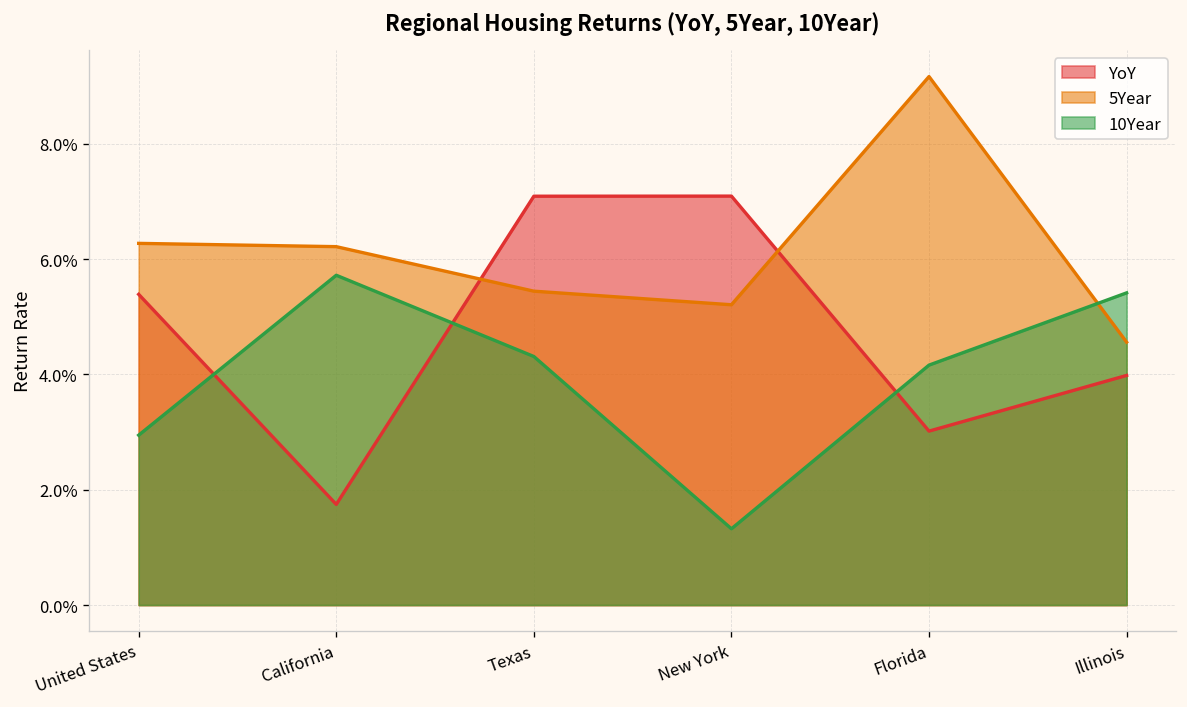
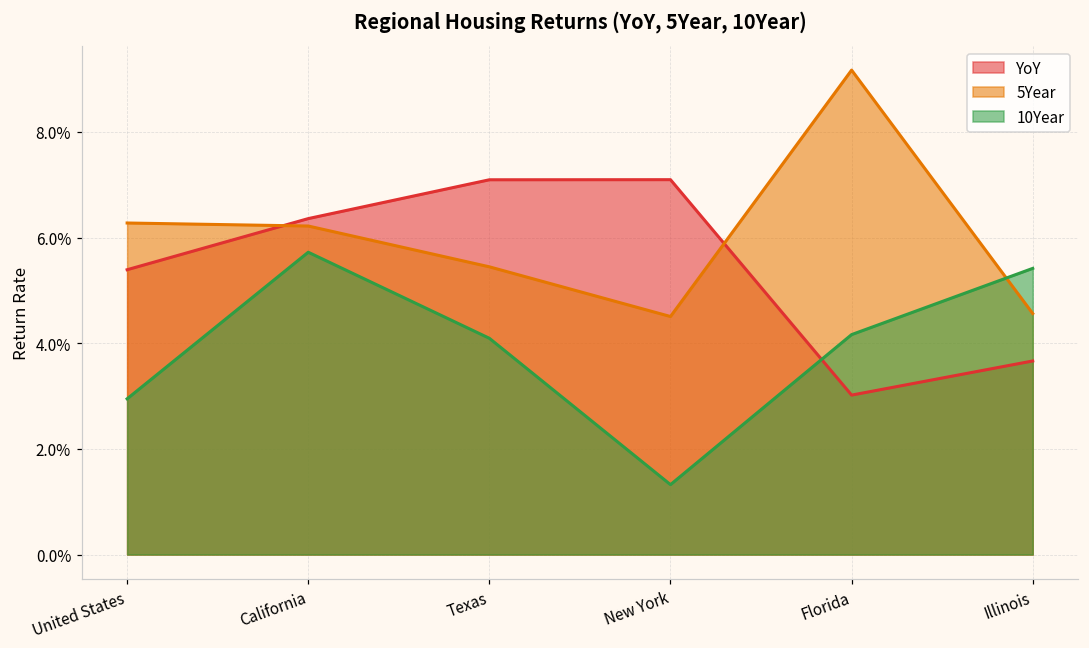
  {
    "YoY": {
      "United States": "5.4%",
-     "California": "1.7%",
+     "California": "6.4%",
      "Texas": "7.1%",
      "New York": "7.1%",
      "Florida": "3.0%",
-     "Illinois": "4.0%"
+     "Illinois": "3.7%"
    },
    "5Year": {
      "United States": "6.3%",
      "California": "6.2%",
      "Texas": "5.4%",
-     "New York": "5.2%",
+     "New York": "4.5%",
      "Florida": "9.2%",
      "Illinois": "4.6%"
    },
    "10Year": {
      "United States": "2.9%",
      "California": "5.7%",
-     "Texas": "4.3%",
+     "Texas": "4.1%",
      "New York": "1.3%",
      "Florida": "4.2%",
      "Illinois": "5.4%"
    }
  }
